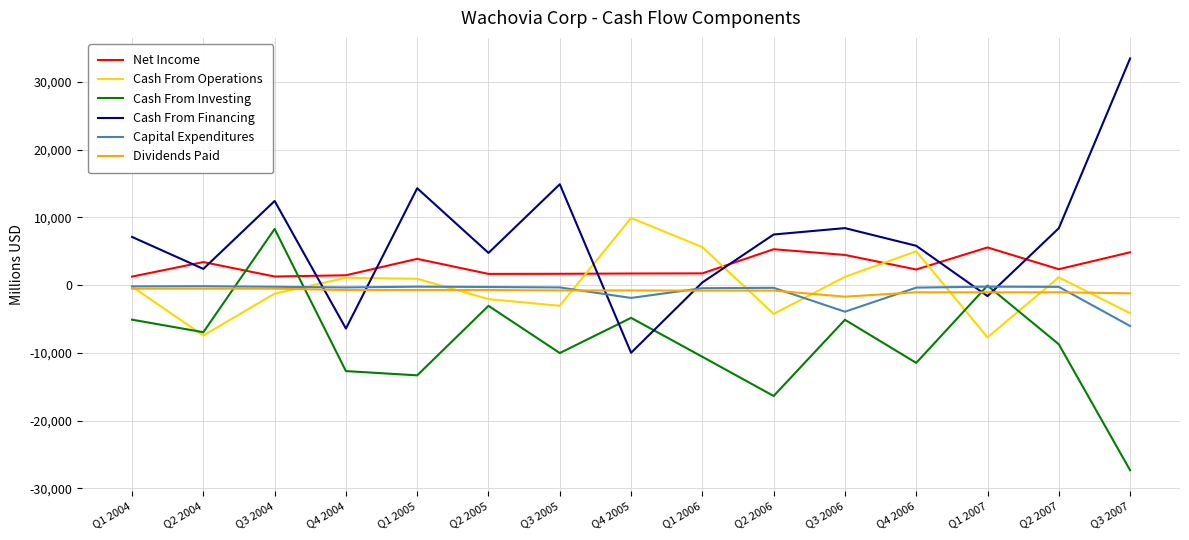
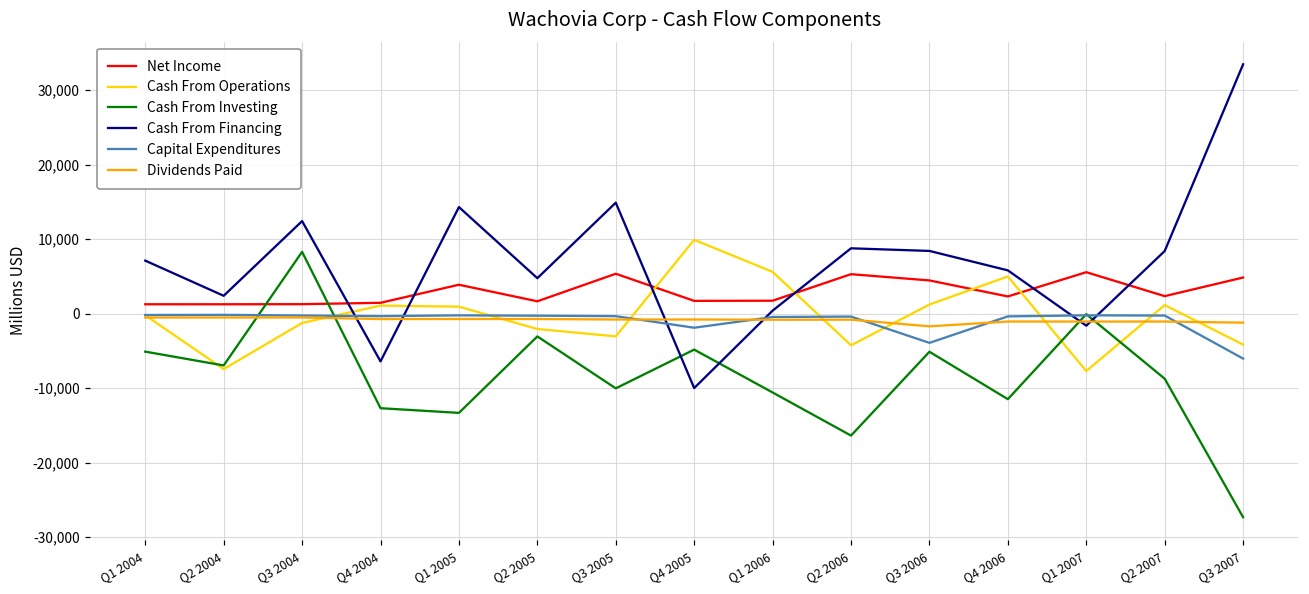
  {
    "Net Income": {
      "Q1 2004": "1,000",
-     "Q2 2004": "3,000",
+     "Q2 2004": "1,000",
      "Q3 2004": "1,000",
      "Q1 2005": "4,000",
      "Q2 2005": "2,000",
-     "Q3 2005": "2,000",
+     "Q3 2005": "5,000",
      "Q4 2005": "2,000",
      "Q1 2006": "2,000",
      "Q2 2006": "5,000",
      "Q3 2006": "4,000",
      "Q4 2006": "2,000",
      "Q1 2007": "6,000",
      "Q2 2007": "2,000",
      "Q3 2007": "5,000"
    },
    "Cash From Investing": {
      "Q1 2004": "-5,000",
      "Q2 2004": "-7,000",
      "Q3 2004": "8,000",
      "Q4 2004": "-13,000",
      "Q1 2005": "-13,000",
      "Q2 2005": "-3,000",
      "Q3 2005": "-10,000",
      "Q4 2005": "-5,000",
      "Q1 2006": "-11,000",
      "Q2 2006": "-16,000",
      "Q3 2006": "-5,000",
      "Q4 2006": "-11,000",
      "Q2 2007": "-9,000",
      "Q3 2007": "-27,000"
    },
    "Cash From Financing": {
      "Q1 2004": "7,000",
      "Q2 2004": "2,000",
      "Q3 2004": "12,000",
      "Q4 2004": "-6,000",
      "Q1 2005": "14,000",
      "Q2 2005": "5,000",
      "Q3 2005": "15,000",
      "Q4 2005": "-10,000",
      "Q1 2006": "0",
-     "Q2 2006": "7,000",
+     "Q2 2006": "9,000",
      "Q3 2006": "8,000",
      "Q4 2006": "6,000",
      "Q1 2007": "-2,000",
      "Q2 2007": "8,000",
      "Q3 2007": "33,000"
    },
    "Capital Expenditures": {
      "Q4 2004": "0",
      "Q1 2005": "0",
      "Q2 2005": "0",
      "Q3 2005": "0",
      "Q4 2005": "-2,000",
      "Q2 2006": "0",
      "Q3 2006": "-4,000",
      "Q4 2006": "0",
      "Q2 2007": "0",
      "Q3 2007": "-6,000"
    }
  }
